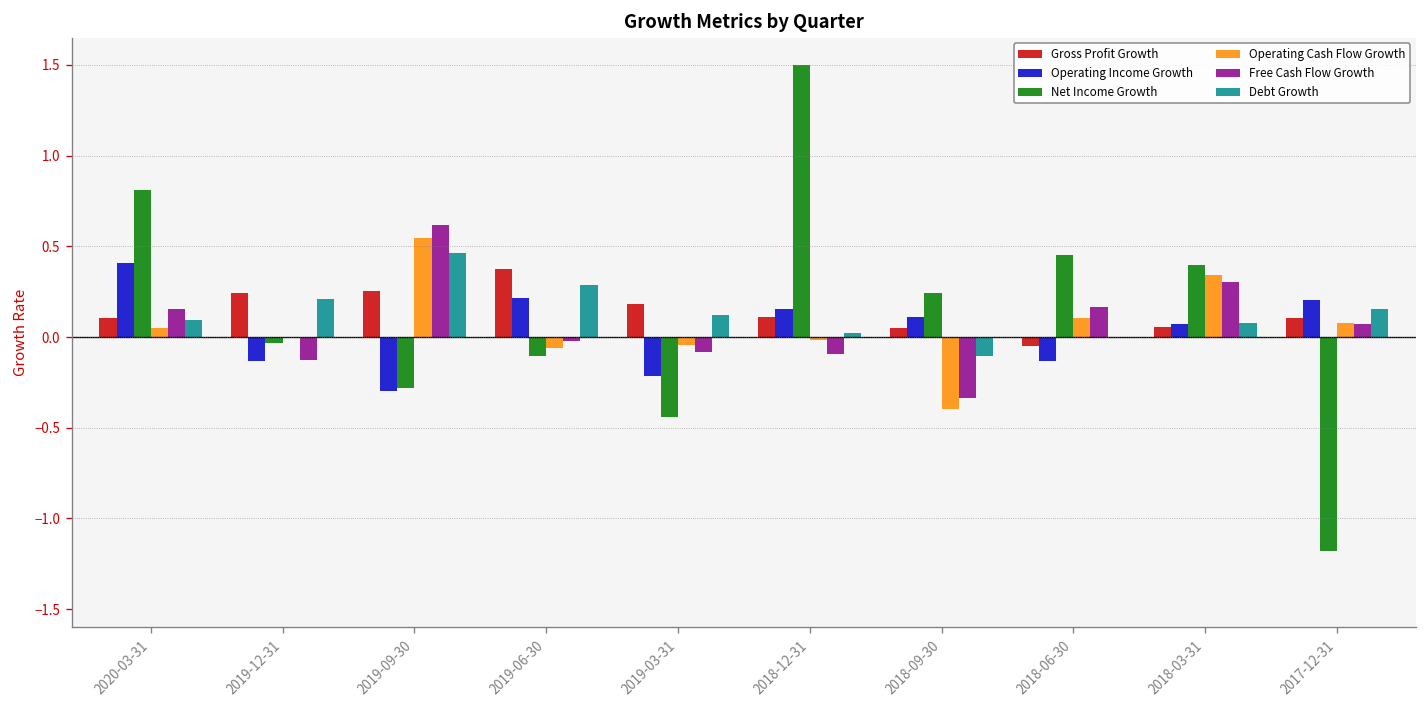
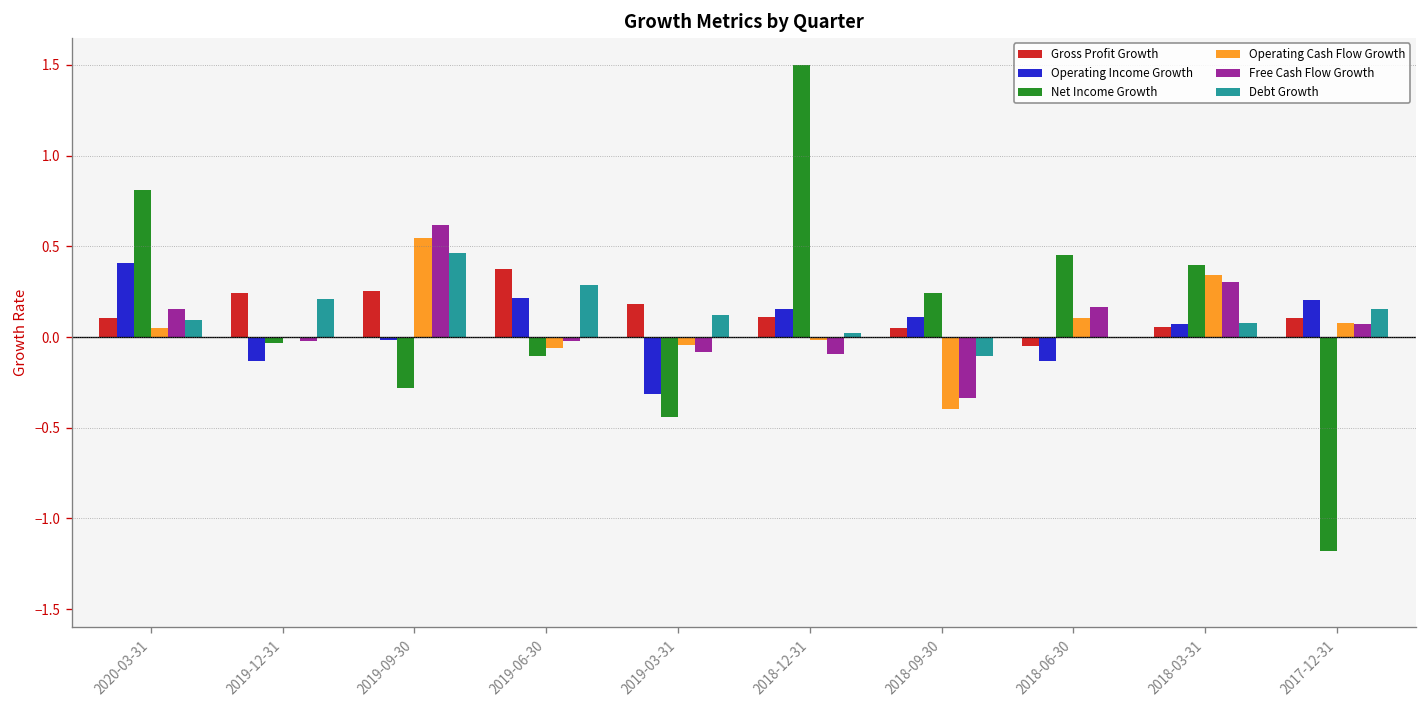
  {
    "Gross Profit Growth": {
      "2020-03-31": 0.11,
      "2019-12-31": 0.24,
      "2019-09-30": 0.25,
      "2019-06-30": 0.38,
      "2019-03-31": 0.18,
      "2018-12-31": 0.11,
      "2018-09-30": 0.05,
      "2018-06-30": -0.05,
      "2018-03-31": 0.06,
      "2017-12-31": 0.11
    },
    "Operating Income Growth": {
      "2020-03-31": 0.41,
      "2019-12-31": -0.13,
-     "2019-09-30": -0.30,
+     "2019-09-30": -0.01,
      "2019-06-30": 0.21,
-     "2019-03-31": -0.21,
+     "2019-03-31": -0.31,
      "2018-12-31": 0.16,
      "2018-09-30": 0.11,
      "2018-06-30": -0.13,
      "2018-03-31": 0.07,
      "2017-12-31": 0.20
    },
    "Net Income Growth": {
      "2020-03-31": 0.81,
      "2019-12-31": -0.03,
      "2019-09-30": -0.28,
      "2019-06-30": -0.10,
      "2019-03-31": -0.44,
      "2018-12-31": 1.50,
      "2018-09-30": 0.24,
      "2018-06-30": 0.45,
      "2018-03-31": 0.40,
      "2017-12-31": -1.18
    },
    "Operating Cash Flow Growth": {
      "2020-03-31": 0.05,
      "2019-09-30": 0.55,
      "2019-06-30": -0.06,
      "2019-03-31": -0.05,
      "2018-09-30": -0.39,
      "2018-06-30": 0.11,
      "2018-03-31": 0.34,
      "2017-12-31": 0.08
    },
    "Free Cash Flow Growth": {
      "2020-03-31": 0.16,
-     "2019-12-31": -0.13,
+     "2019-12-31": -0.02,
      "2019-09-30": 0.61,
      "2019-06-30": -0.02,
      "2019-03-31": -0.08,
      "2018-12-31": -0.10,
      "2018-09-30": -0.34,
      "2018-06-30": 0.17,
      "2018-03-31": 0.30,
      "2017-12-31": 0.07
    },
    "Debt Growth": {
      "2020-03-31": 0.09,
      "2019-12-31": 0.21,
      "2019-09-30": 0.46,
      "2019-06-30": 0.29,
      "2019-03-31": 0.12,
      "2018-12-31": 0.02,
      "2018-09-30": -0.11,
      "2018-03-31": 0.08,
      "2017-12-31": 0.15
    }
  }
